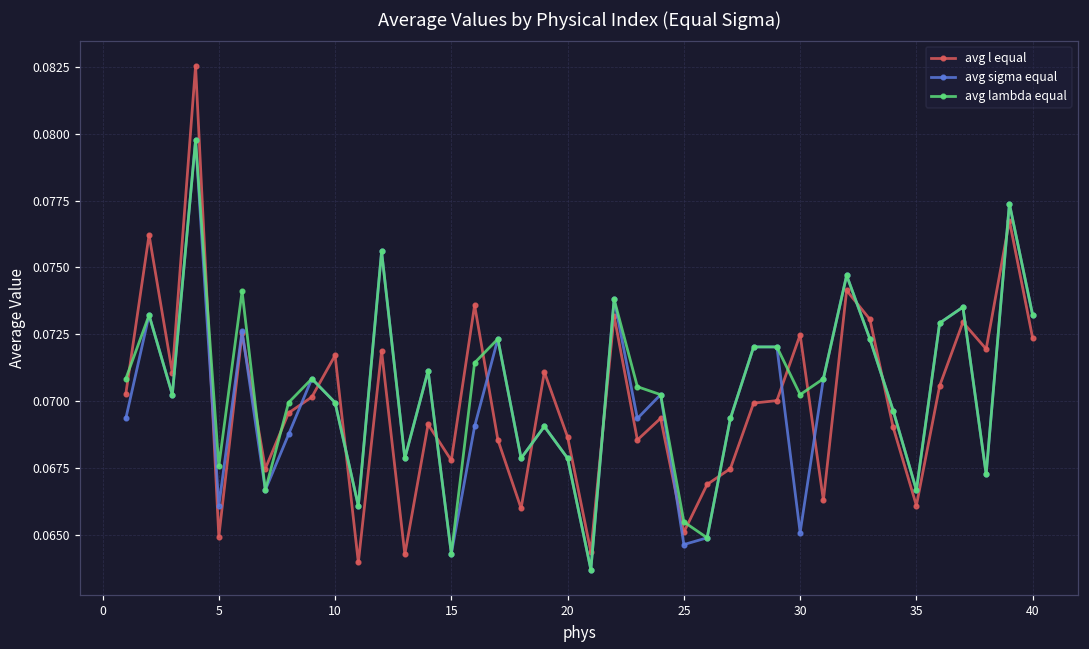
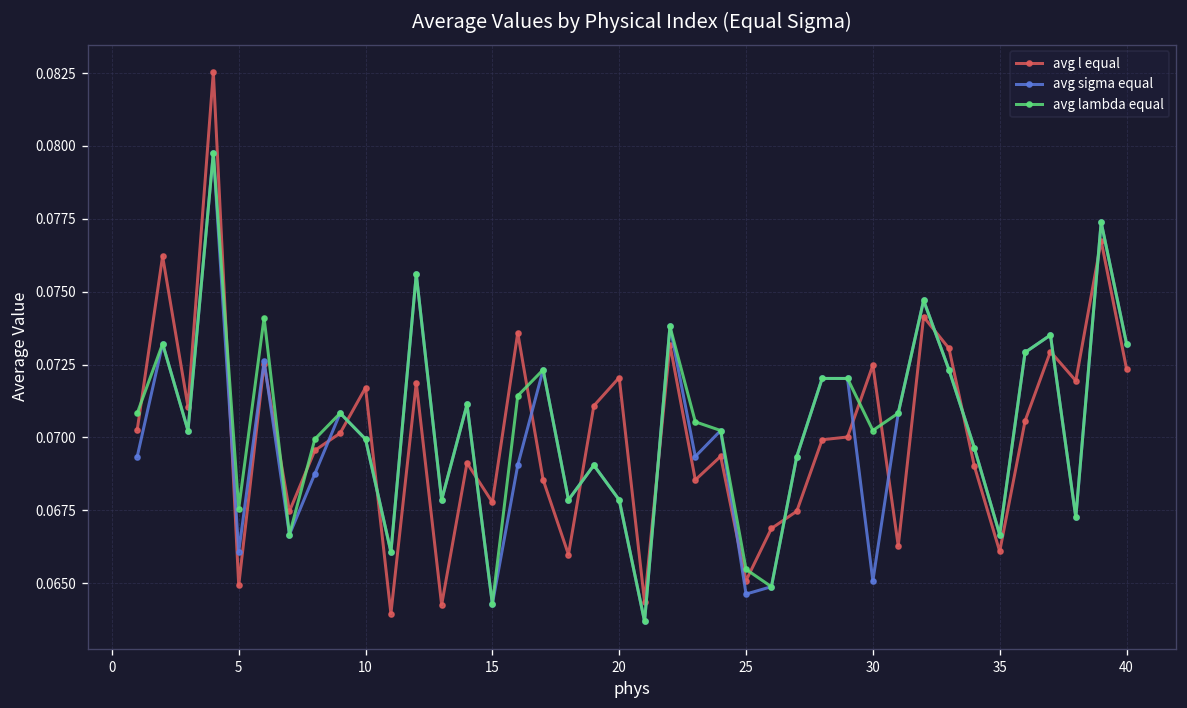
  {
    "avg l equal": {
      "5": 0.0649,
      "10": 0.0717,
      "15": 0.0678,
-     "20": 0.0686,
+     "20": 0.0721,
      "25": 0.0651,
      "30": 0.0725,
      "35": 0.0661,
      "40": 0.0724
    },
    "avg sigma equal": {
      "5": 0.0661,
      "25": 0.0646,
      "30": 0.0651
    },
    "avg lambda equal": {
      "5": 0.0676,
      "25": 0.0655,
      "30": 0.0702
    }
  }
